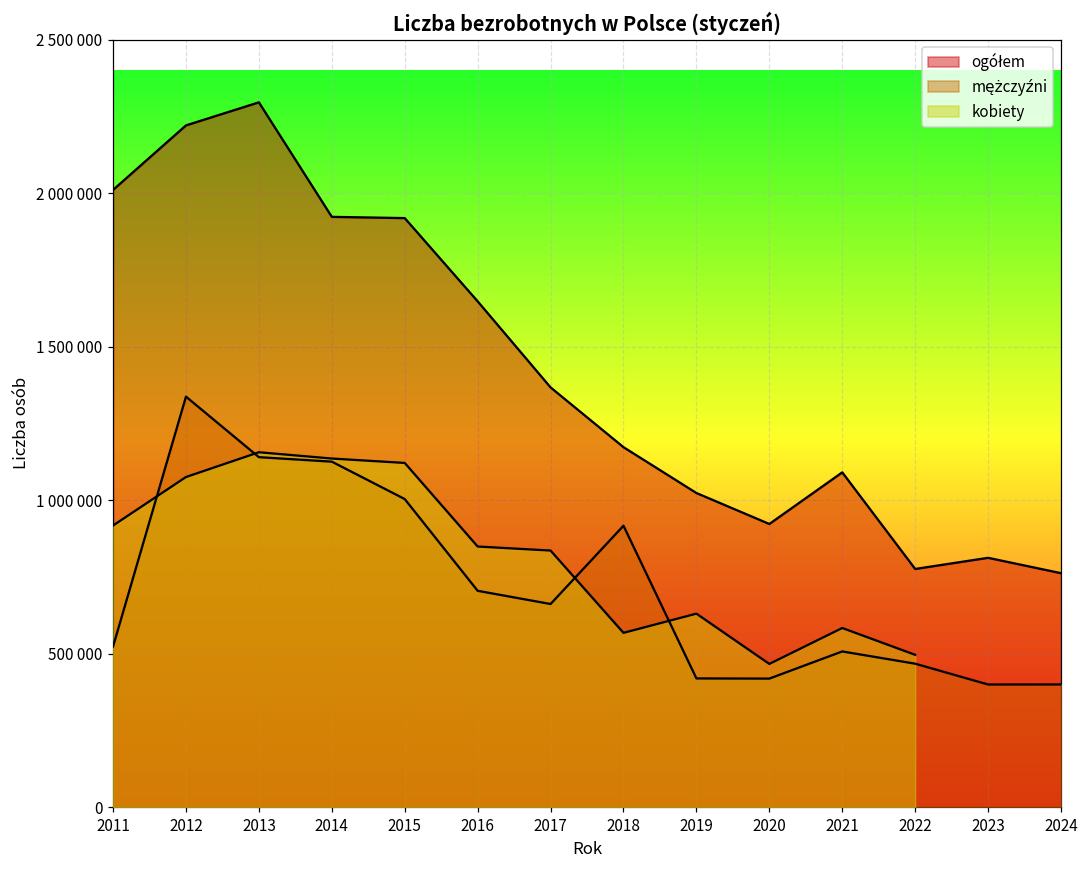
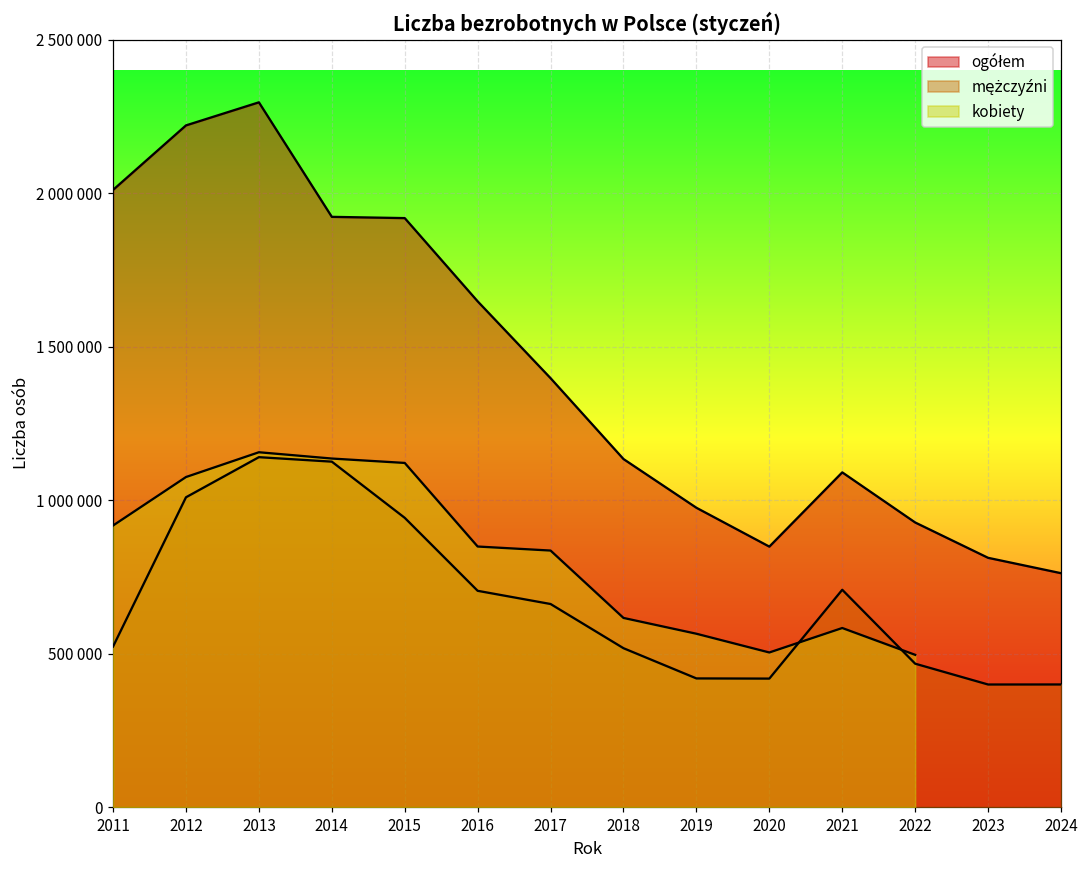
  {
    "ogółem": {
      "2011": 2010000,
      "2012": 2220000,
      "2013": 2300000,
      "2014": 1920000,
      "2015": 1920000,
      "2016": 1650000,
-     "2017": 1370000,
-     "2018": 1170000,
-     "2019": 1020000,
-     "2020": 920000,
+     "2017": 1400000,
+     "2018": 1130000,
+     "2019": 980000,
+     "2020": 850000,
      "2021": 1090000,
-     "2022": 780000,
+     "2022": 930000,
      "2023": 810000,
      "2024": 760000
    },
    "mężczyźni": {
      "2011": 520000,
-     "2012": 1340000,
+     "2012": 1010000,
      "2013": 1140000,
      "2014": 1130000,
-     "2015": 1000000,
+     "2015": 940000,
      "2016": 700000,
      "2017": 660000,
-     "2018": 920000,
+     "2018": 520000,
      "2019": 420000,
      "2020": 420000,
-     "2021": 510000,
+     "2021": 710000,
      "2022": 470000,
      "2023": 400000,
      "2024": 400000
    },
    "kobiety": {
      "2011": 920000,
      "2012": 1080000,
      "2013": 1160000,
      "2014": 1140000,
      "2015": 1120000,
      "2016": 850000,
      "2017": 840000,
-     "2018": 570000,
-     "2019": 630000,
-     "2020": 470000,
+     "2018": 620000,
+     "2019": 560000,
+     "2020": 500000,
      "2021": 580000,
      "2022": 500000
    }
  }
